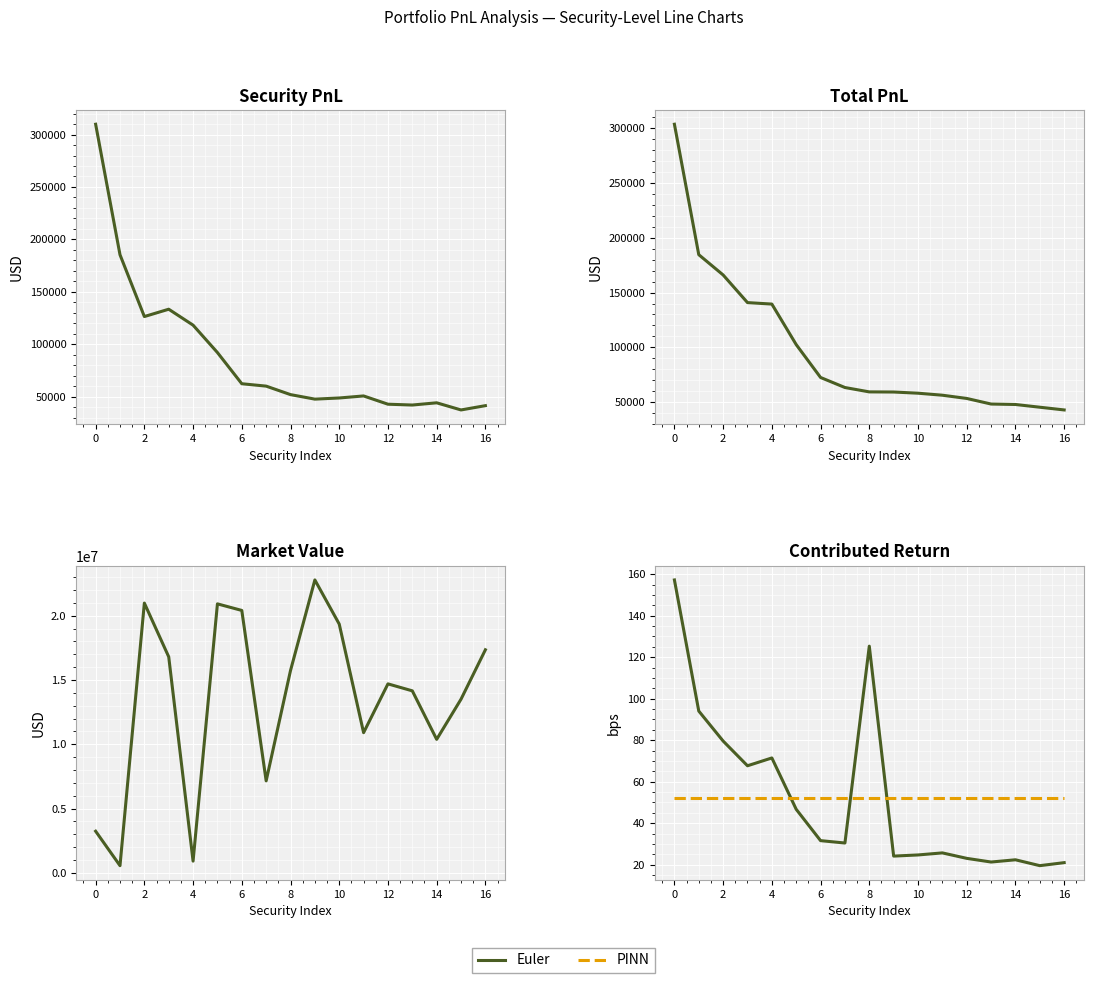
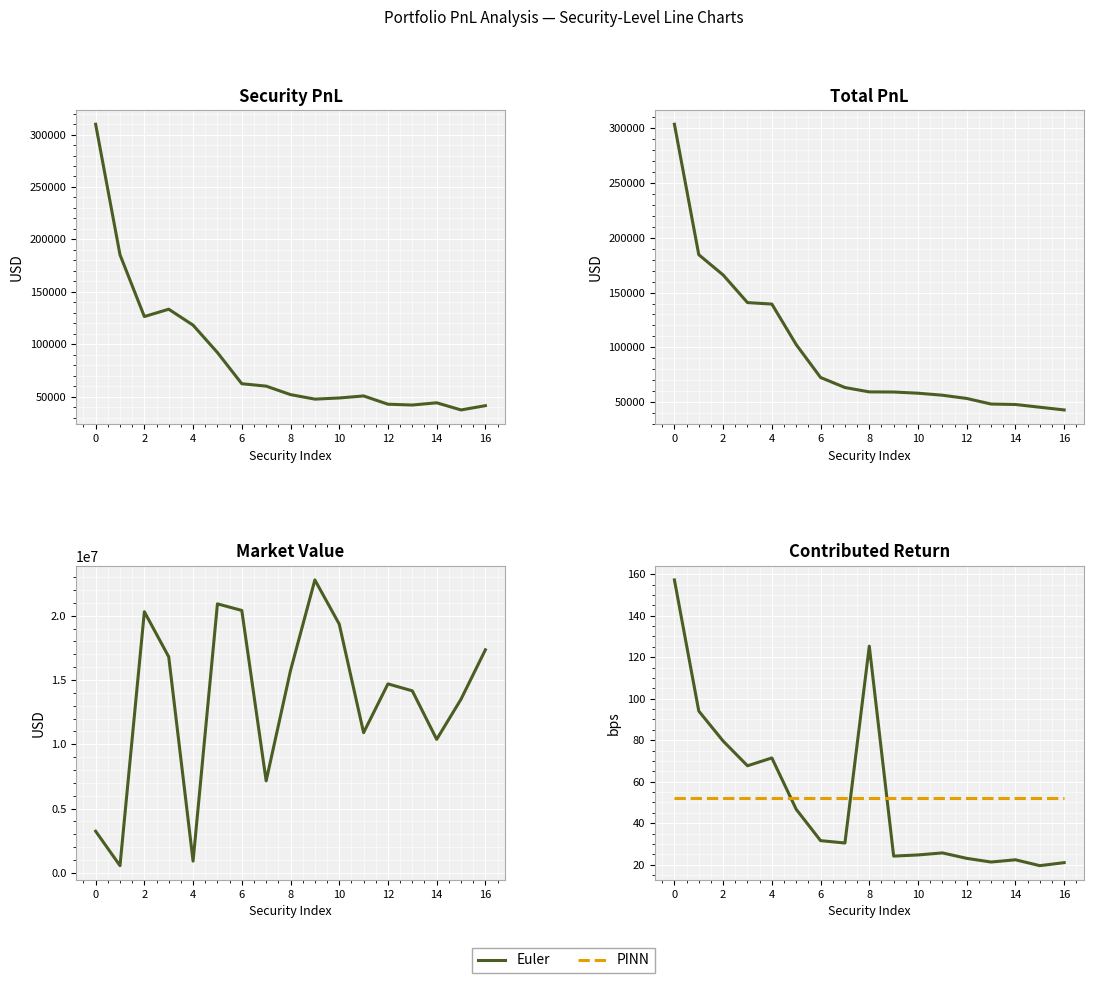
  {
    "Security PnL": {
      "0": 310000,
      "2": 126000,
      "4": 118000,
      "6": 62000,
      "8": 52000,
      "10": 49000,
      "12": 43000,
      "14": 44000,
      "16": 41000
    },
    "Total PnL": {
      "0": 304000,
      "2": 166000,
      "4": 139000,
      "6": 72000,
      "8": 59000,
      "10": 58000,
      "12": 53000,
      "14": 48000,
      "16": 43000
    },
    "Market Value": {
      "0": 3200000,
-     "2": 21000000,
+     "2": 20300000,
      "4": 900000,
      "6": 20400000,
      "8": 15700000,
      "10": 19400000,
      "12": 14700000,
      "14": 10400000,
      "16": 17400000
    },
    "Contributed Return": {
      "Euler": {
        "0": 157,
        "2": 80,
        "4": 71,
        "6": 32,
        "8": 125,
        "10": 25,
        "12": 23,
        "14": 22,
        "16": 21
      },
      "PINN": {
        "0": 52,
        "2": 52,
        "4": 52,
        "6": 52,
        "8": 52,
        "10": 52,
        "12": 52,
        "14": 52,
        "16": 52
      }
    }
  }
